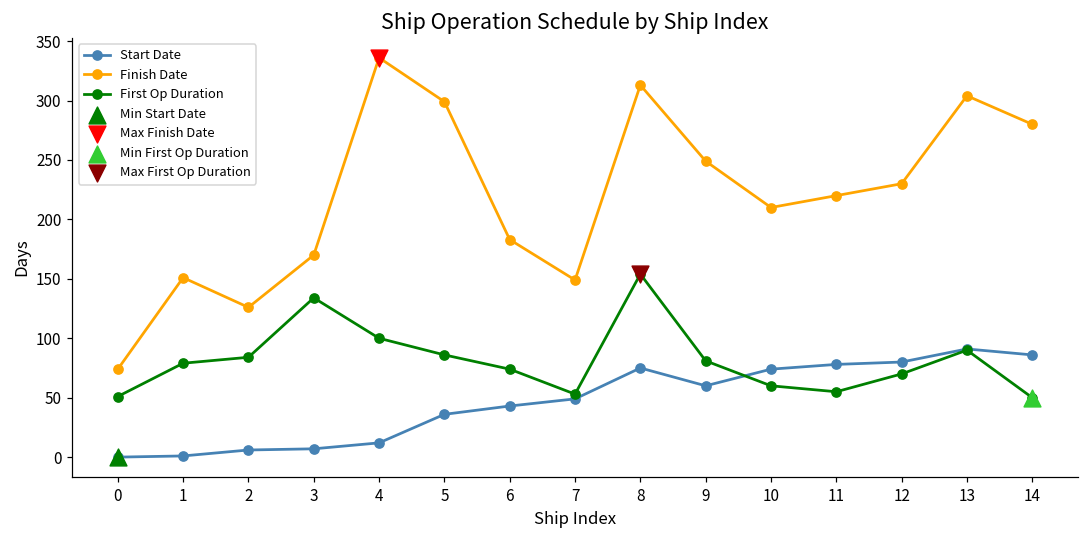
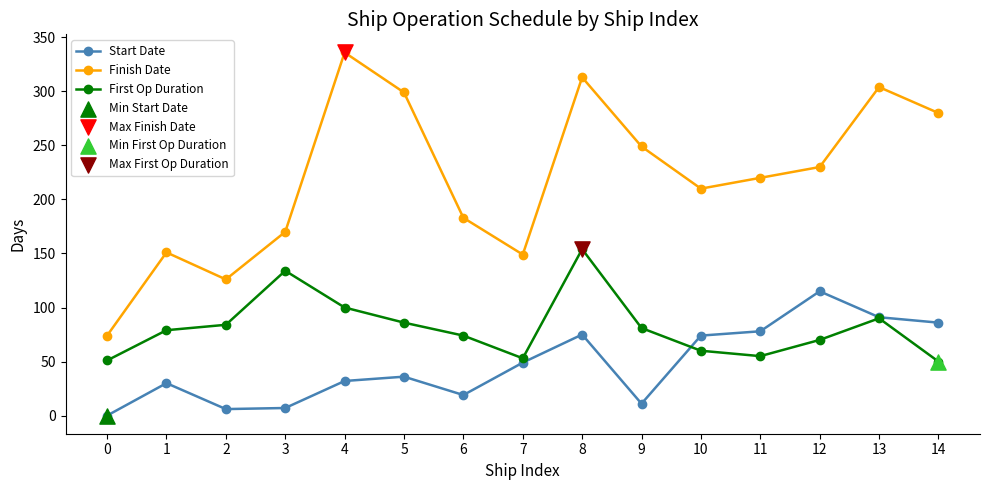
  {
    "Start Date": {
-     "1": 1,
+     "1": 30,
      "2": 6,
      "3": 7,
-     "4": 12,
+     "4": 32,
      "5": 36,
-     "6": 43,
+     "6": 19,
      "7": 49,
      "8": 75,
-     "9": 60,
+     "9": 11,
      "10": 74,
      "11": 78,
-     "12": 80,
+     "12": 115,
      "14": 86
    },
    "Finish Date": {
      "0": 74,
      "1": 151,
      "2": 126,
      "3": 170,
      "5": 299,
      "6": 183,
      "7": 149,
      "8": 313,
      "9": 249,
      "10": 210,
      "11": 220,
      "12": 230,
      "13": 304,
      "14": 280
    }
  }
